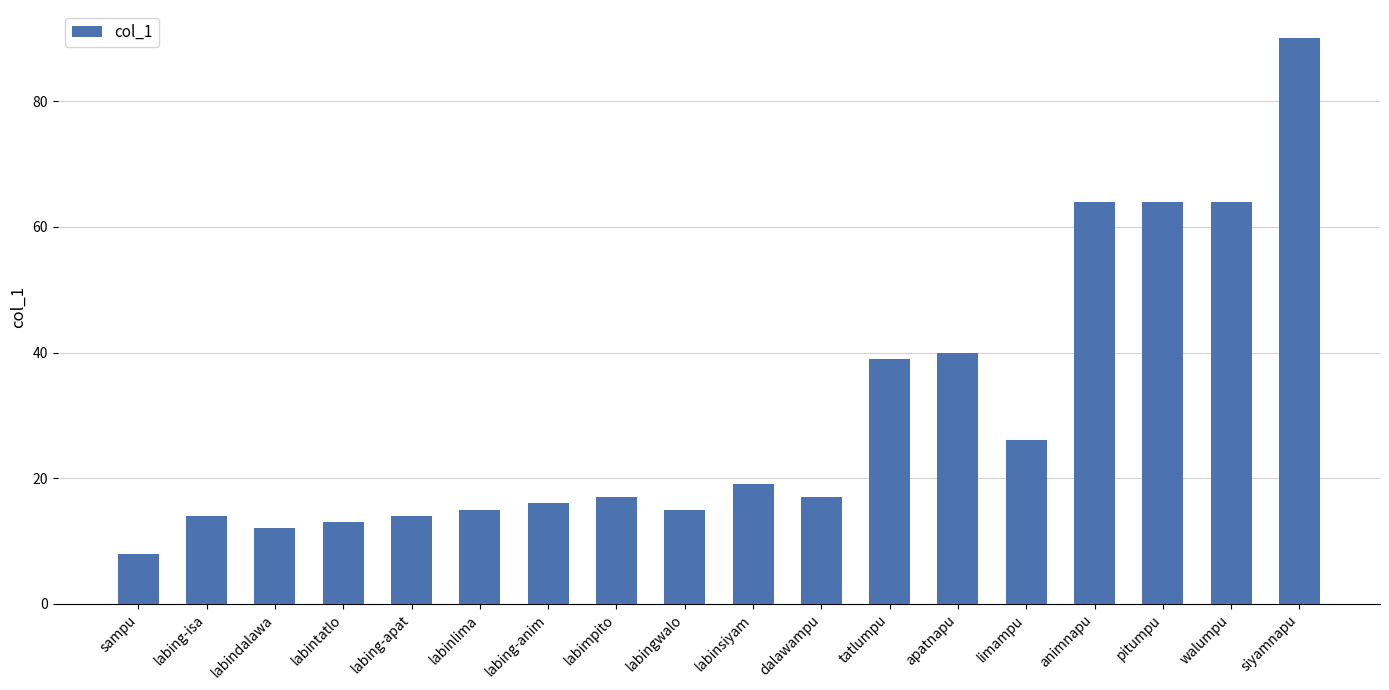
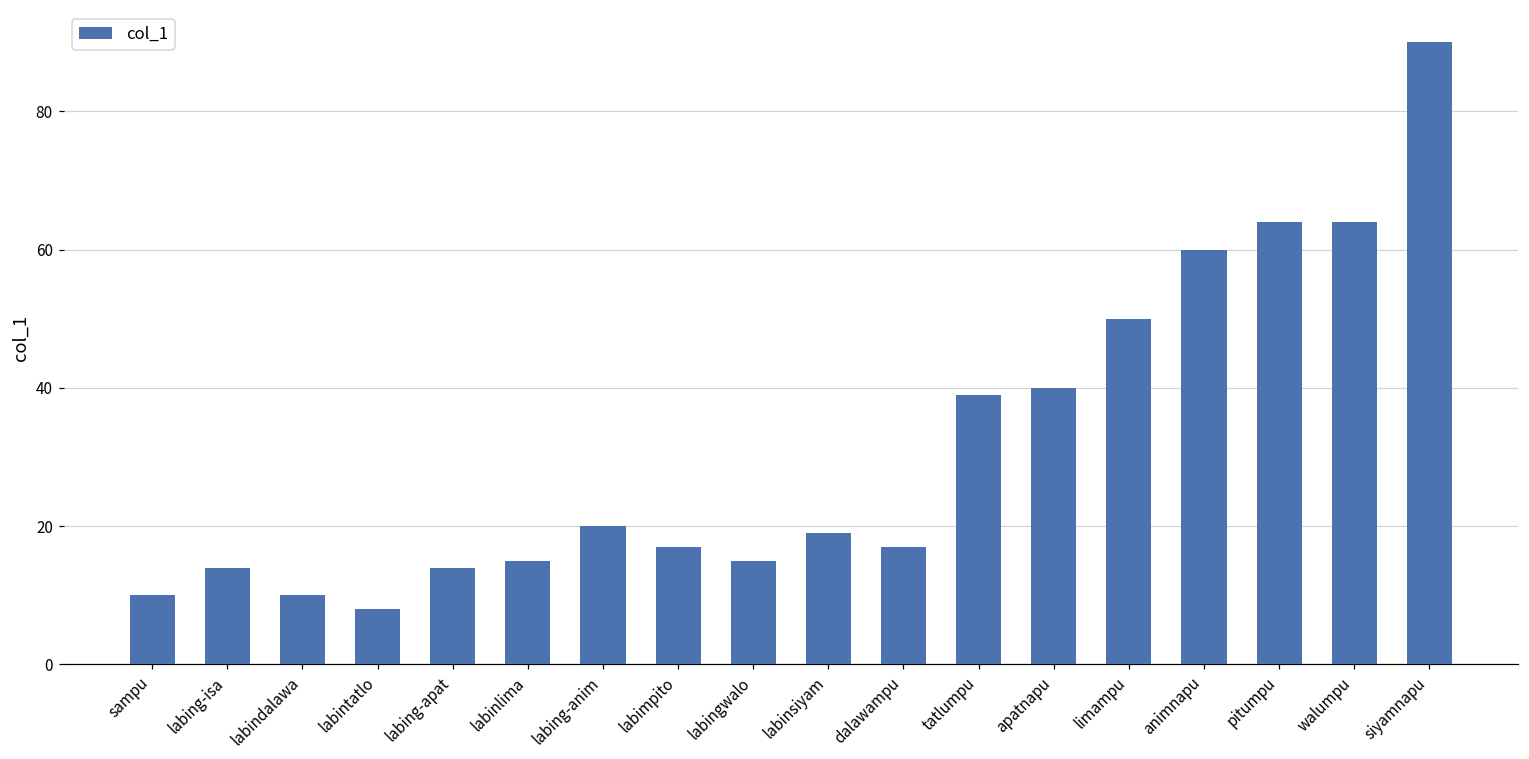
  {
-   "sampu": 8,
+   "sampu": 10,
    "labing-isa": 14,
-   "labindalawa": 12,
-   "labintatlo": 13,
+   "labindalawa": 10,
+   "labintatlo": 8,
    "labing-apat": 14,
    "labinlima": 15,
-   "labing-anim": 16,
+   "labing-anim": 20,
    "labimpito": 17,
    "labingwalo": 15,
    "labinsiyam": 19,
    "dalawampu": 17,
    "tatlumpu": 39,
    "apatnapu": 40,
-   "limampu": 26,
-   "animnapu": 64,
+   "limampu": 50,
+   "animnapu": 60,
    "pitumpu": 64,
    "walumpu": 64,
    "siyamnapu": 90
  }
